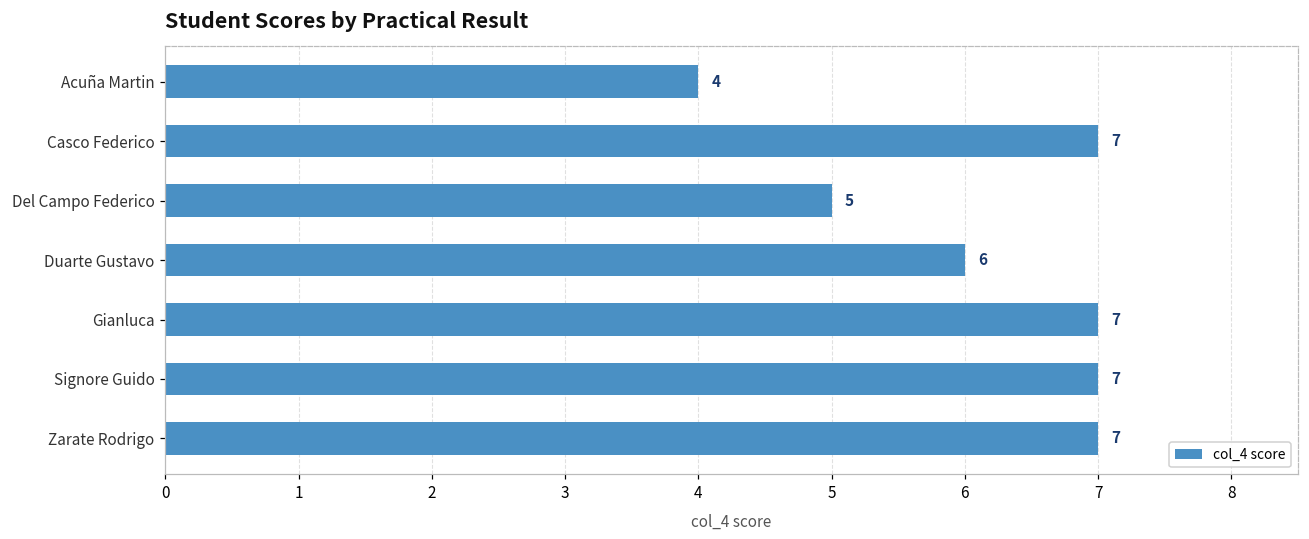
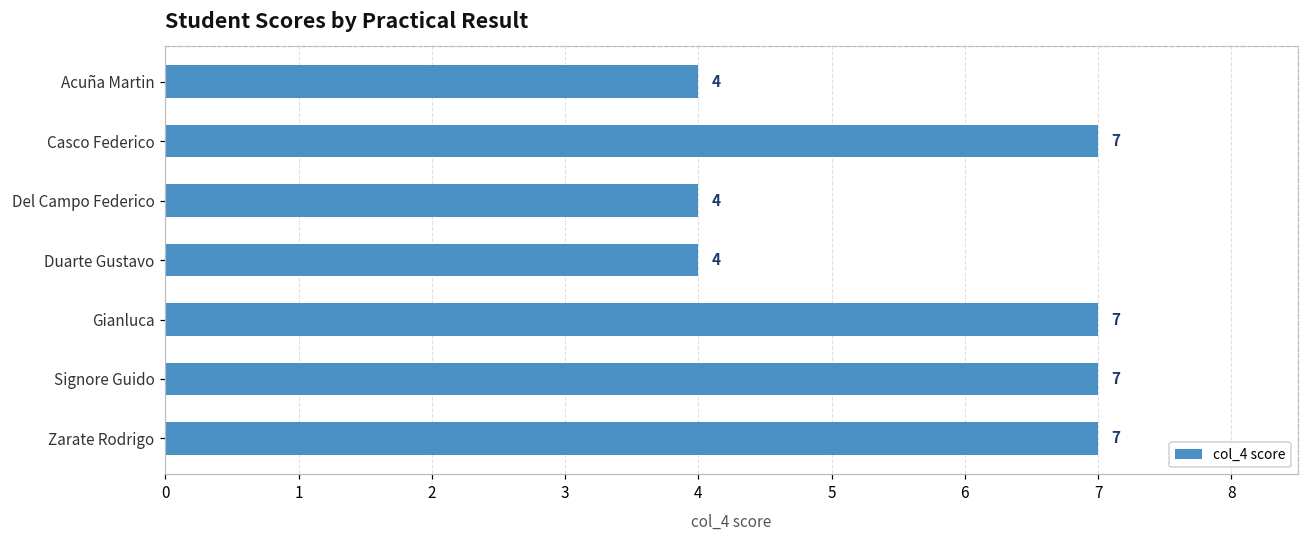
  {
    "Acuña Martin": 4,
    "Casco Federico": 7,
-   "Del Campo Federico": 5,
-   "Duarte Gustavo": 6,
+   "Del Campo Federico": 4,
+   "Duarte Gustavo": 4,
    "Gianluca": 7,
    "Signore Guido": 7,
    "Zarate Rodrigo": 7
  }
